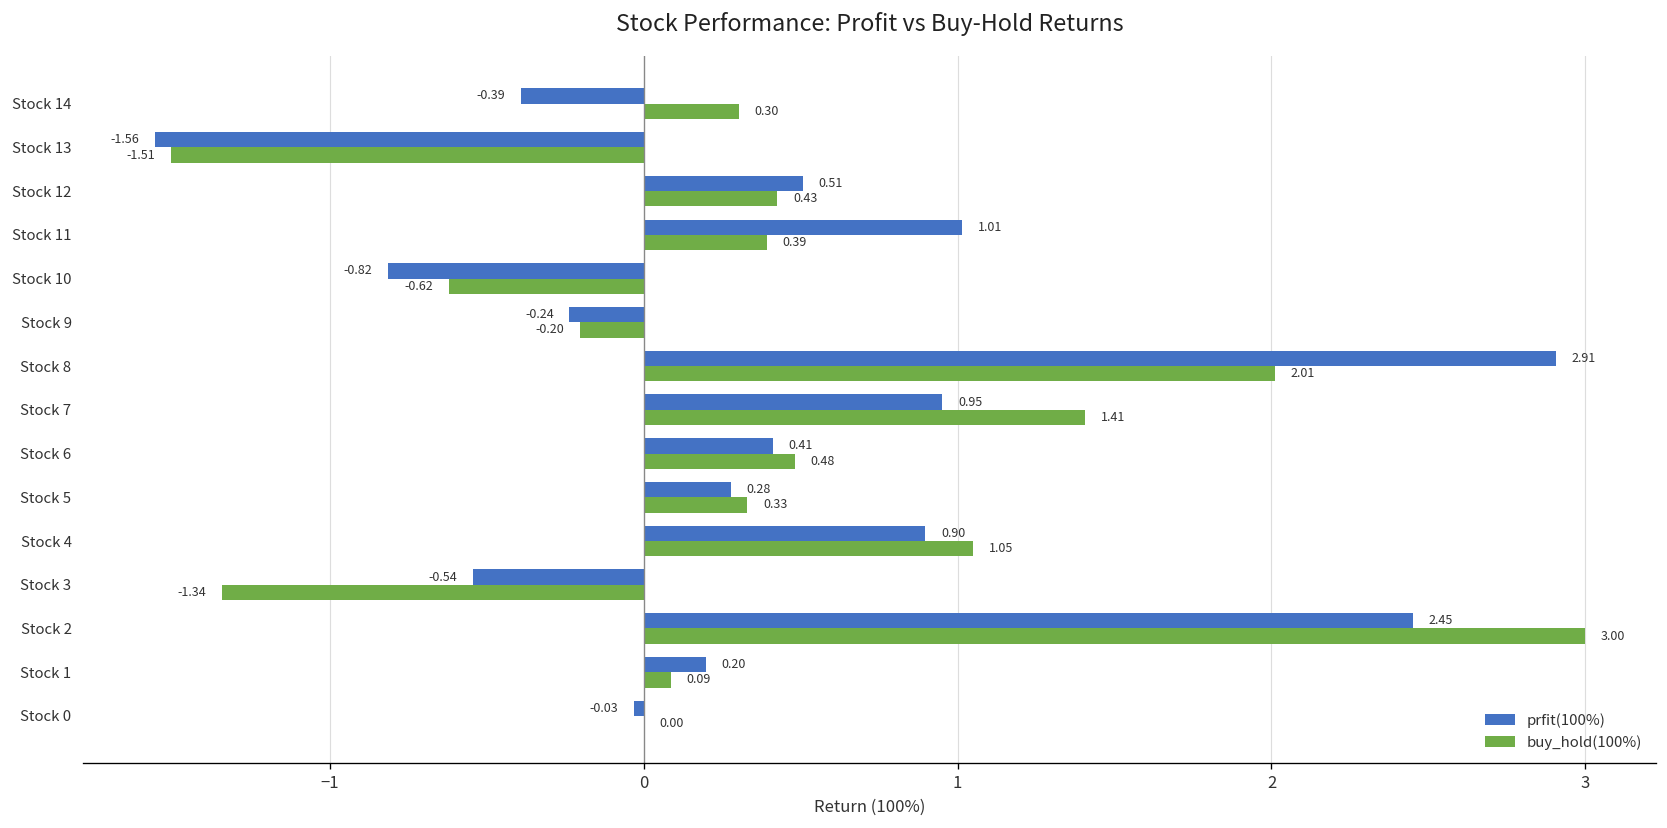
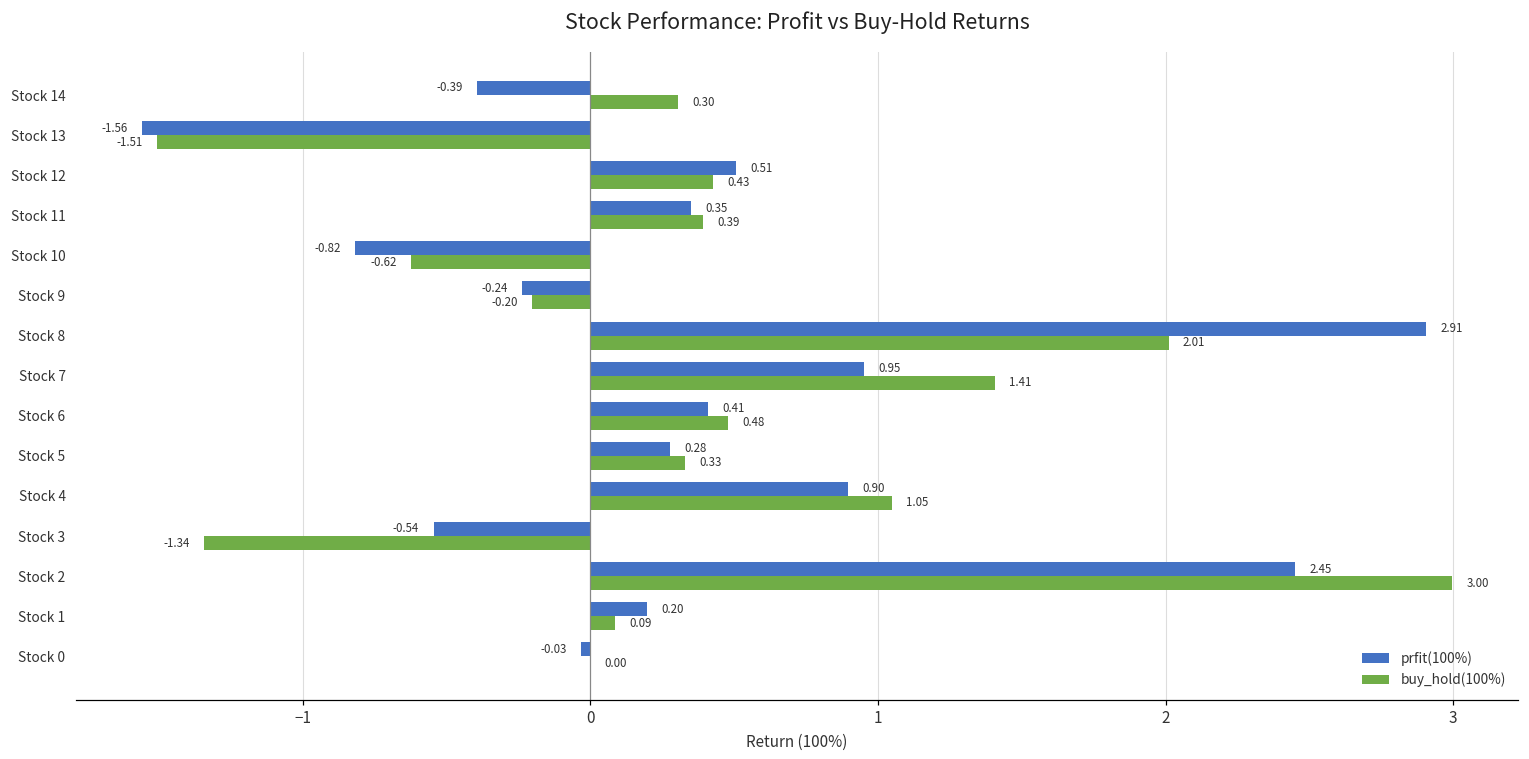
  {
    "prfit(100%)": {
      "Stock 14": -0.39,
      "Stock 13": -1.56,
      "Stock 12": 0.51,
-     "Stock 11": 1.01,
+     "Stock 11": 0.35,
      "Stock 10": -0.82,
      "Stock 9": -0.24,
      "Stock 8": 2.91,
      "Stock 7": 0.95,
      "Stock 6": 0.41,
      "Stock 5": 0.28,
      "Stock 4": 0.90,
      "Stock 3": -0.54,
      "Stock 2": 2.45,
      "Stock 1": 0.20,
      "Stock 0": -0.03
    },
    "buy_hold(100%)": {
      "Stock 14": 0.30,
      "Stock 13": -1.51,
      "Stock 12": 0.43,
      "Stock 11": 0.39,
      "Stock 10": -0.62,
      "Stock 9": -0.20,
      "Stock 8": 2.01,
      "Stock 7": 1.41,
      "Stock 6": 0.48,
      "Stock 5": 0.33,
      "Stock 4": 1.05,
      "Stock 3": -1.34,
      "Stock 2": 3.00,
      "Stock 1": 0.09,
      "Stock 0": 0.00
    }
  }
